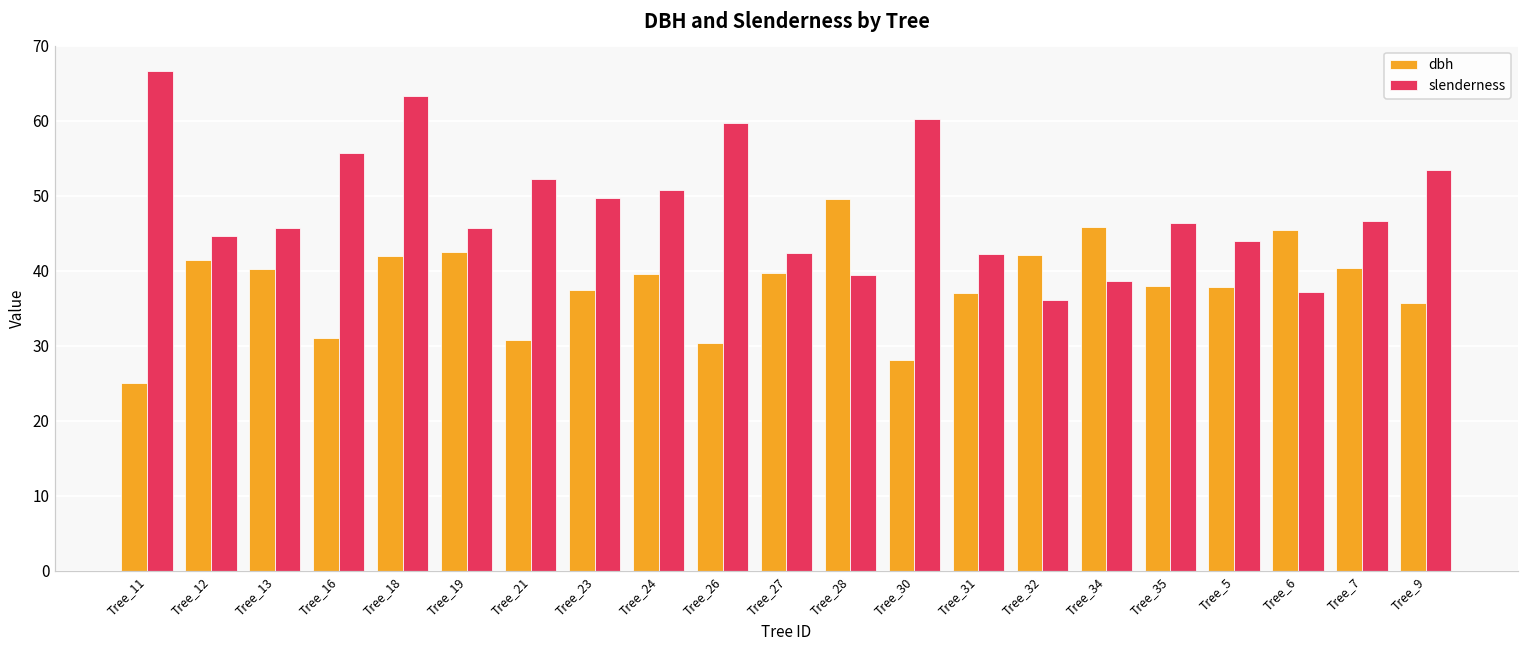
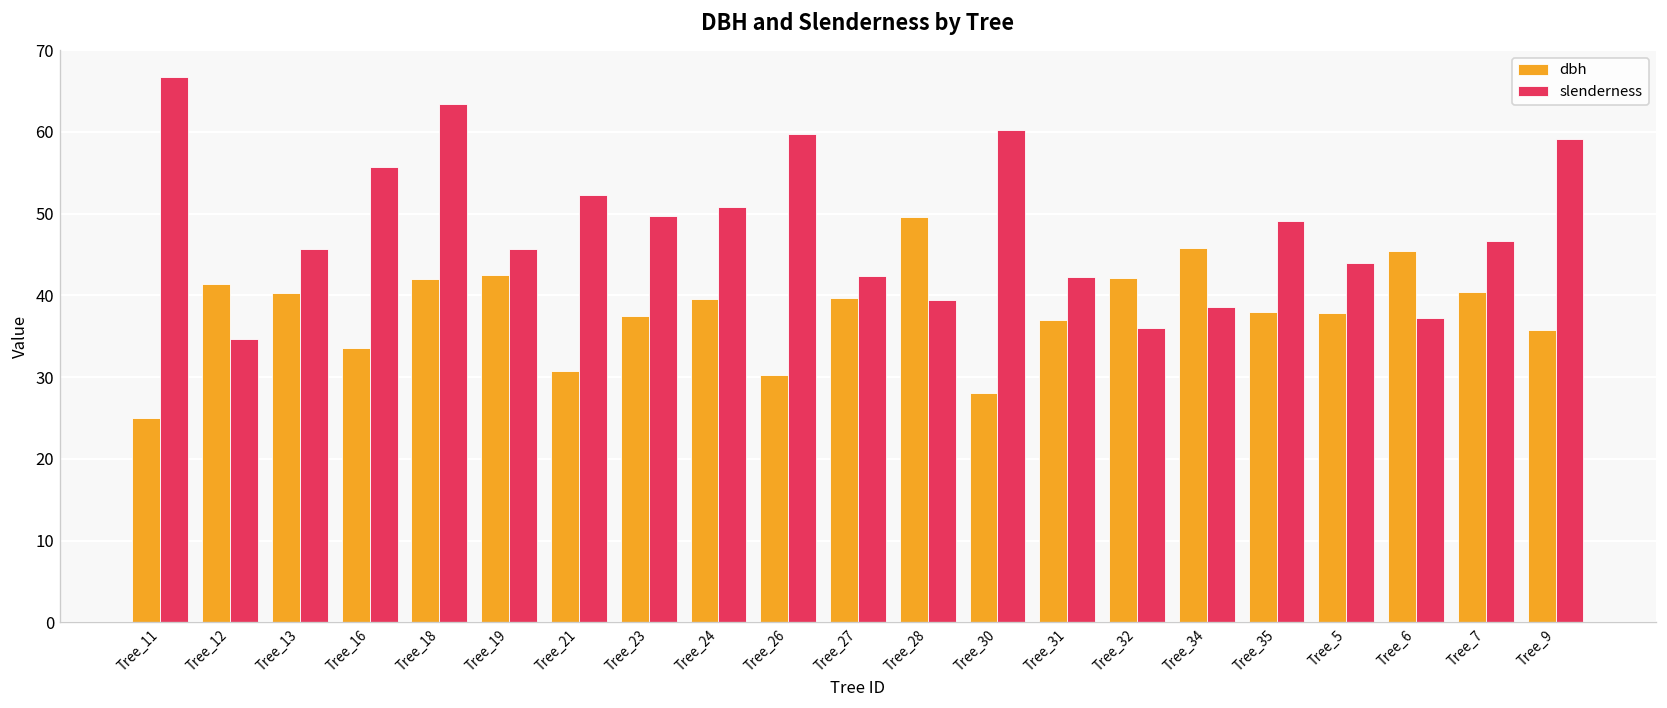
  {
    "dbh": {
      "Tree_11": 25,
      "Tree_12": 41,
      "Tree_13": 40,
-     "Tree_16": 31,
+     "Tree_16": 34,
      "Tree_18": 42,
      "Tree_19": 42,
      "Tree_21": 31,
      "Tree_23": 37,
      "Tree_24": 40,
      "Tree_26": 30,
      "Tree_27": 40,
      "Tree_28": 50,
      "Tree_30": 28,
      "Tree_31": 37,
      "Tree_32": 42,
      "Tree_34": 46,
      "Tree_35": 38,
      "Tree_5": 38,
      "Tree_6": 45,
      "Tree_7": 40,
      "Tree_9": 36
    },
    "slenderness": {
      "Tree_11": 67,
-     "Tree_12": 45,
+     "Tree_12": 35,
      "Tree_13": 46,
      "Tree_16": 56,
      "Tree_18": 63,
      "Tree_19": 46,
      "Tree_21": 52,
      "Tree_23": 50,
      "Tree_24": 51,
      "Tree_26": 60,
      "Tree_27": 42,
      "Tree_28": 39,
      "Tree_30": 60,
      "Tree_31": 42,
      "Tree_32": 36,
      "Tree_34": 39,
-     "Tree_35": 46,
+     "Tree_35": 49,
      "Tree_5": 44,
      "Tree_6": 37,
      "Tree_7": 47,
-     "Tree_9": 53
+     "Tree_9": 59
    }
  }
